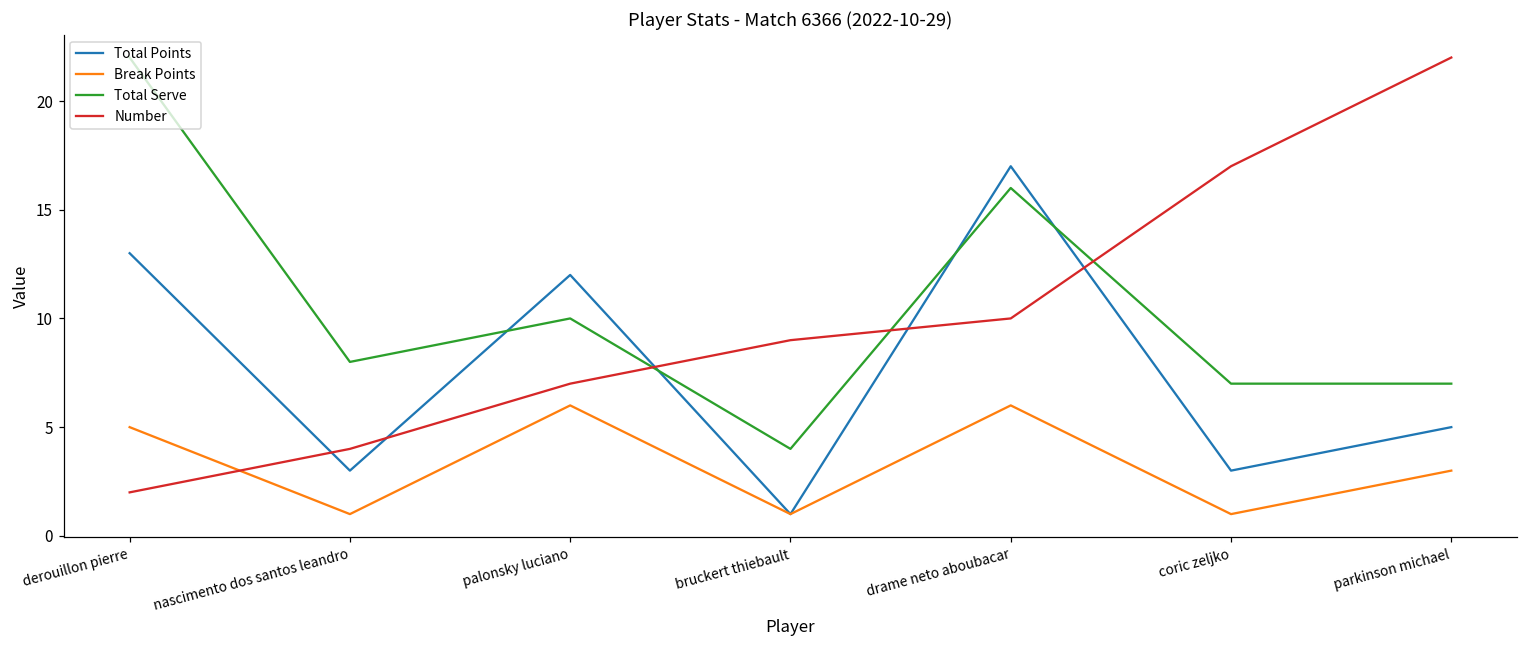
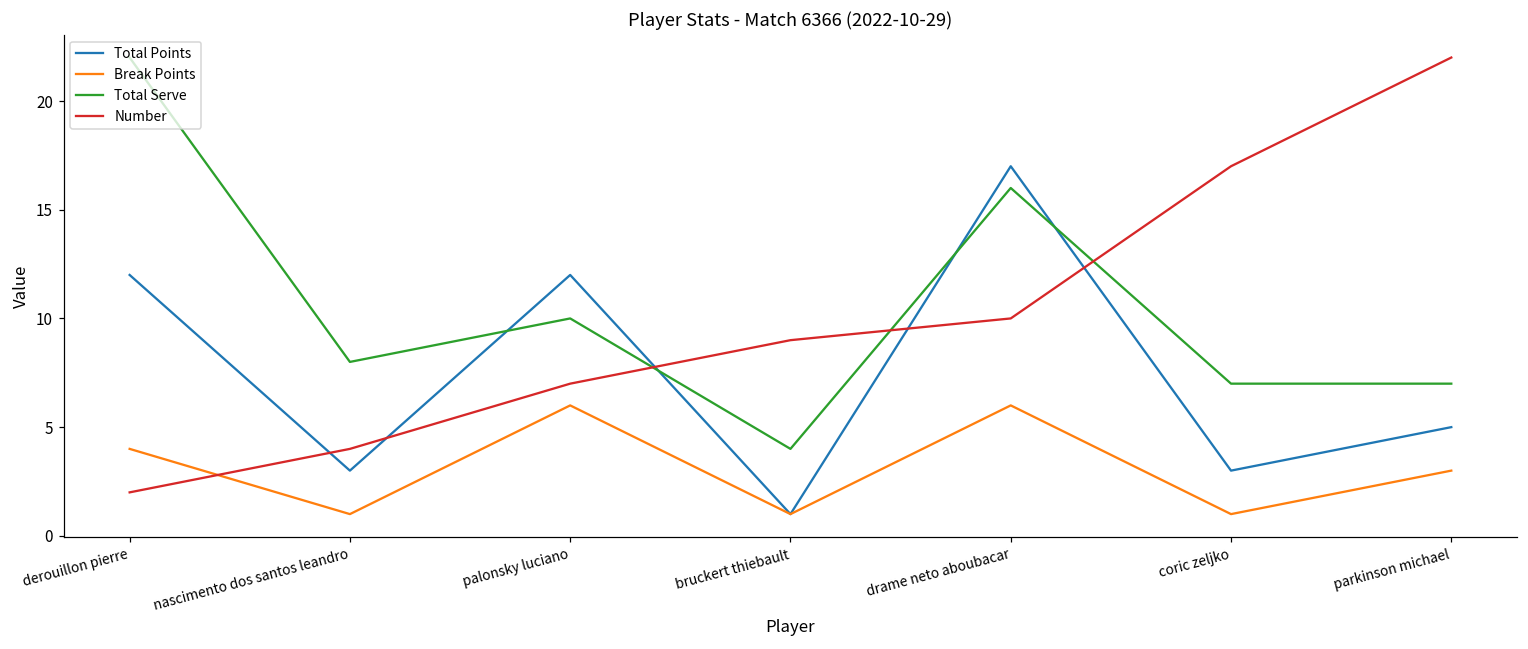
  {
    "Total Points": {
-     "derouillon pierre": 13,
+     "derouillon pierre": 12,
      "nascimento dos santos leandro": 3,
      "palonsky luciano": 12,
      "drame neto aboubacar": 17,
      "coric zeljko": 3,
      "parkinson michael": 5
    },
    "Break Points": {
-     "derouillon pierre": 5,
+     "derouillon pierre": 4,
      "nascimento dos santos leandro": 1,
      "palonsky luciano": 6,
      "drame neto aboubacar": 6,
      "coric zeljko": 1,
      "parkinson michael": 3
    },
    "Total Serve": {
      "nascimento dos santos leandro": 8,
      "palonsky luciano": 10,
      "bruckert thiebault": 4,
      "drame neto aboubacar": 16,
      "coric zeljko": 7,
      "parkinson michael": 7
    },
    "Number": {
      "derouillon pierre": 2,
      "nascimento dos santos leandro": 4,
      "palonsky luciano": 7,
      "bruckert thiebault": 9,
      "drame neto aboubacar": 10,
      "coric zeljko": 17,
      "parkinson michael": 22
    }
  }
